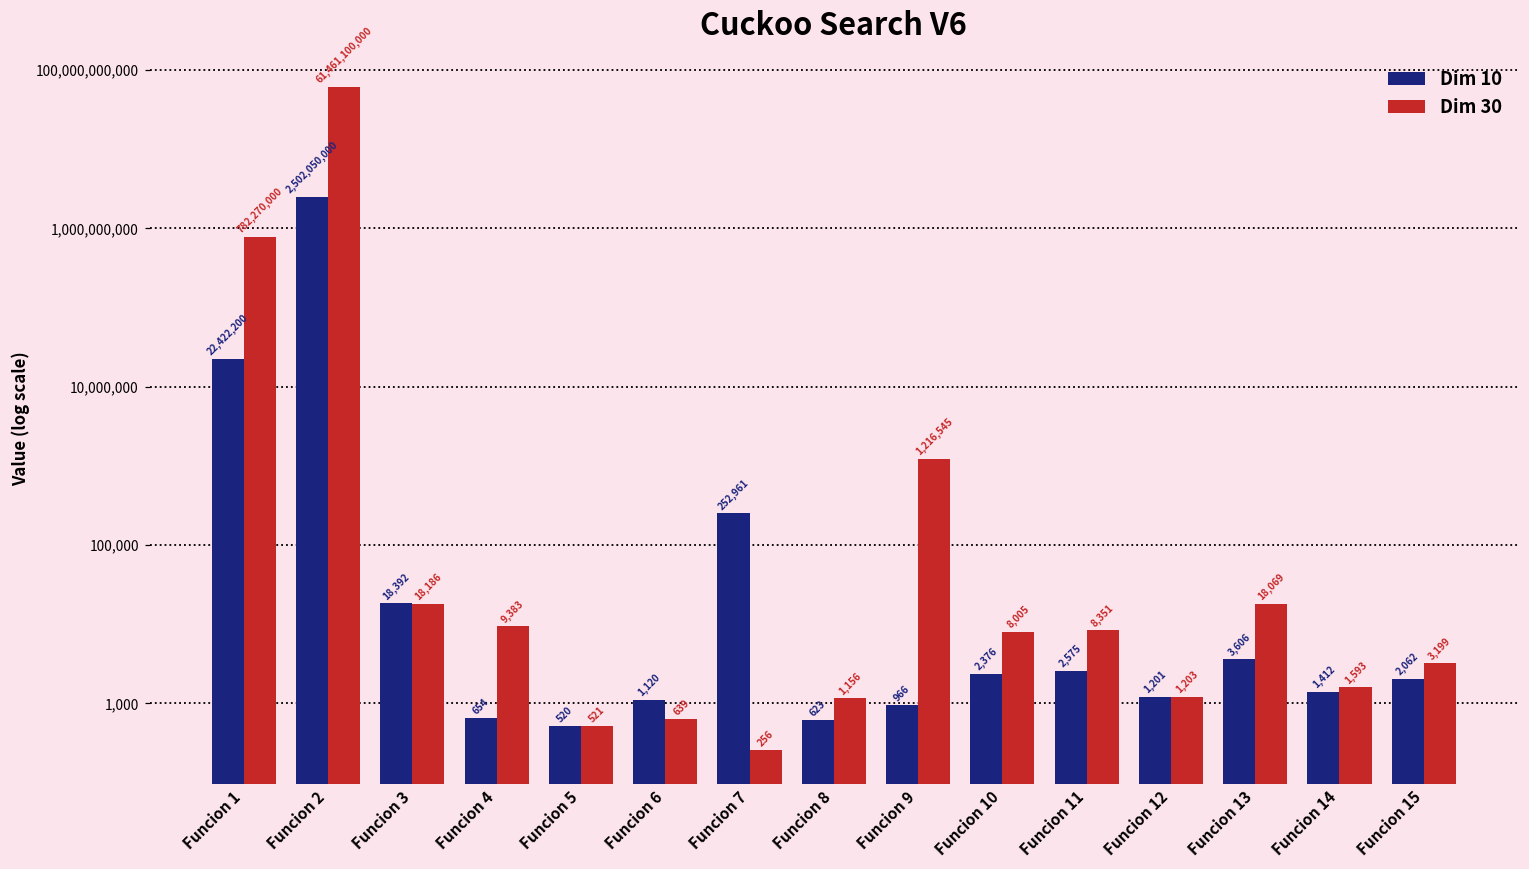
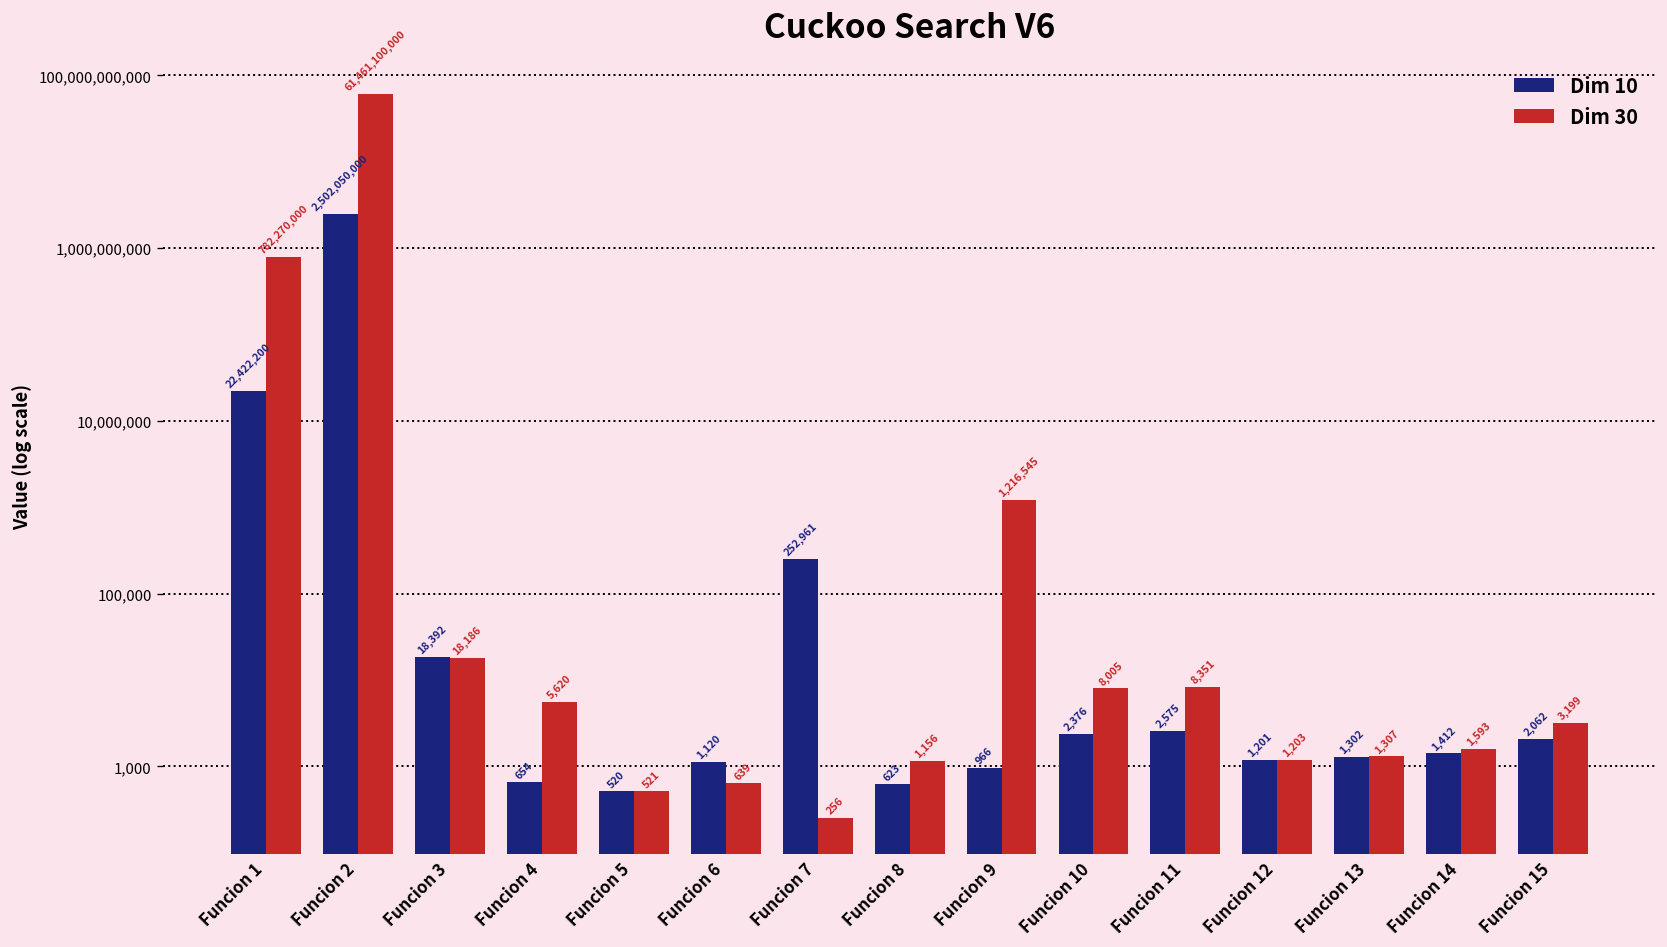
  {
    "Dim 10": {
      "Funcion 1": "22,422,200",
      "Funcion 2": "2,502,050,000",
      "Funcion 3": "18,392",
      "Funcion 4": "654",
      "Funcion 5": "520",
      "Funcion 6": "1,120",
      "Funcion 7": "252,961",
      "Funcion 8": "623",
      "Funcion 9": "966",
      "Funcion 10": "2,376",
      "Funcion 11": "2,575",
      "Funcion 12": "1,201",
-     "Funcion 13": "3,606",
+     "Funcion 13": "1,302",
      "Funcion 14": "1,412",
      "Funcion 15": "2,062"
    },
    "Dim 30": {
      "Funcion 1": "782,270,000",
      "Funcion 2": "61,461,100,000",
      "Funcion 3": "18,186",
-     "Funcion 4": "9,383",
+     "Funcion 4": "5,620",
      "Funcion 5": "521",
      "Funcion 6": "639",
      "Funcion 7": "256",
      "Funcion 8": "1,156",
      "Funcion 9": "1,216,545",
      "Funcion 10": "8,005",
      "Funcion 11": "8,351",
      "Funcion 12": "1,203",
-     "Funcion 13": "18,069",
+     "Funcion 13": "1,307",
      "Funcion 14": "1,593",
      "Funcion 15": "3,199"
    }
  }
